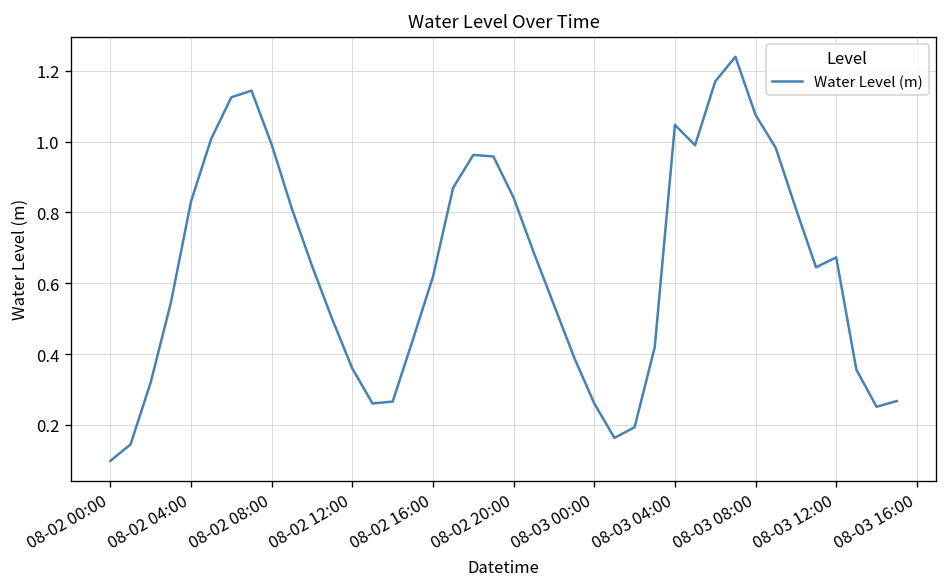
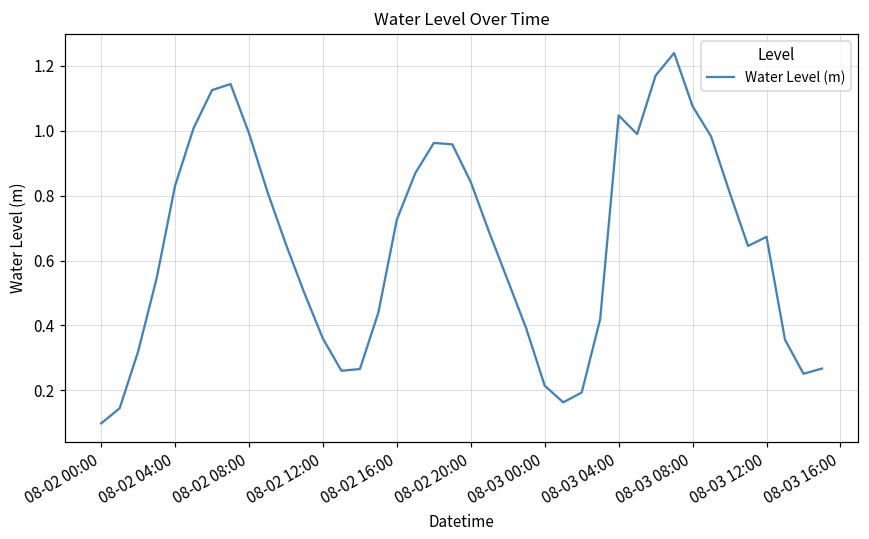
  {
    "08-02 00:00": 0.10,
    "08-02 04:00": 0.83,
    "08-02 08:00": 0.99,
    "08-02 12:00": 0.36,
-   "08-02 16:00": 0.62,
+   "08-02 16:00": 0.73,
    "08-02 20:00": 0.84,
-   "08-03 00:00": 0.26,
+   "08-03 00:00": 0.21,
    "08-03 04:00": 1.05,
    "08-03 08:00": 1.08,
    "08-03 12:00": 0.67
  }
